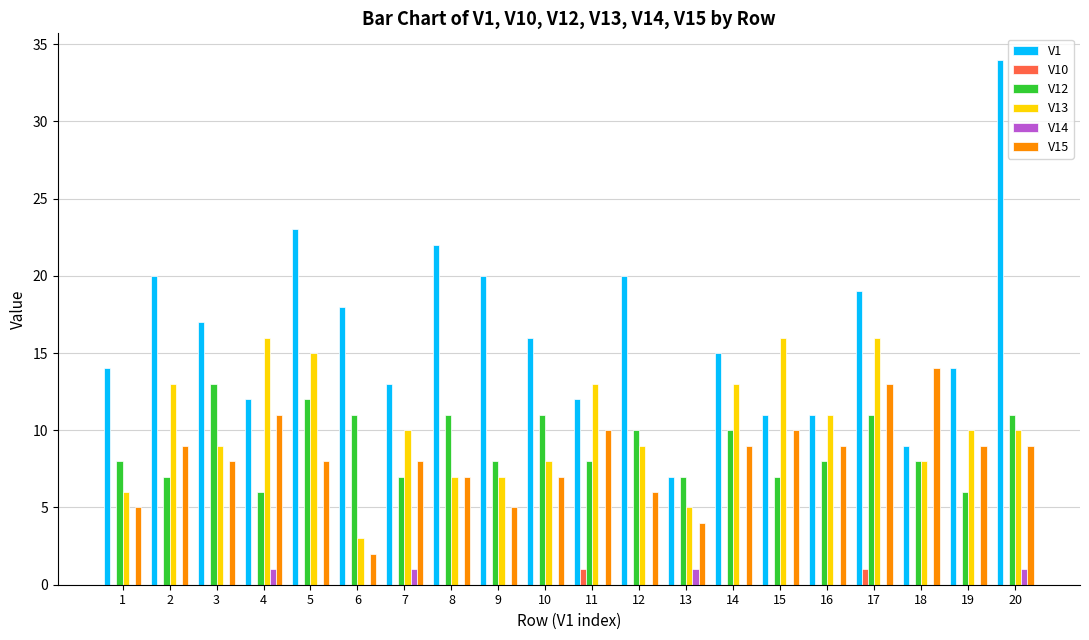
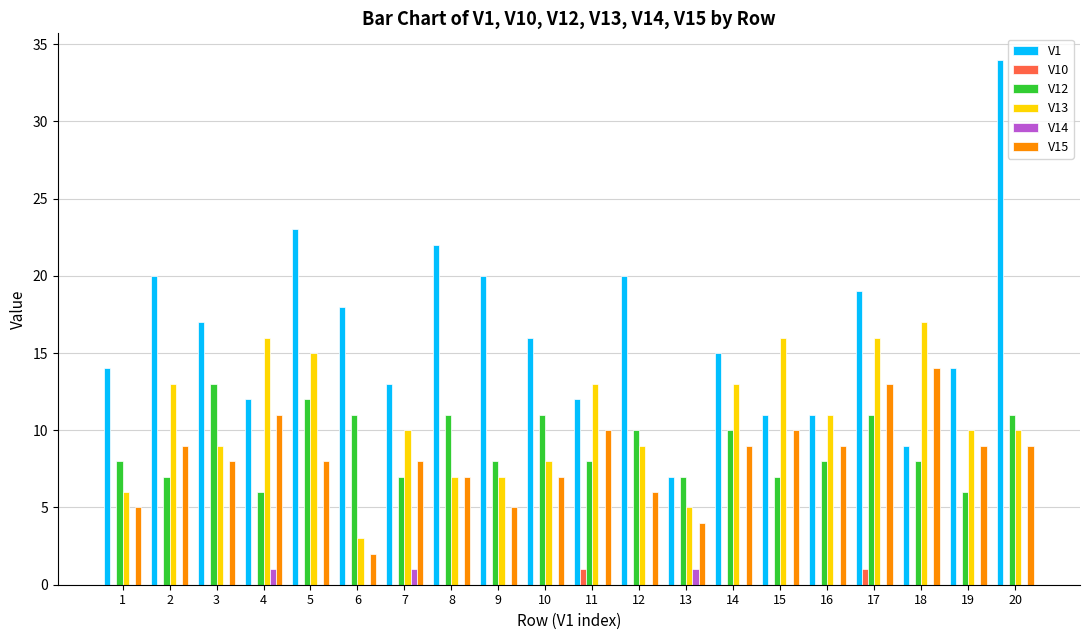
  {
    "V1": {
      "1": 14,
      "2": 20,
      "3": 17,
      "4": 12,
      "5": 23,
      "6": 18,
      "7": 13,
      "8": 22,
      "9": 20,
      "10": 16,
      "11": 12,
      "12": 20,
      "13": 7,
      "14": 15,
      "15": 11,
      "16": 11,
      "17": 19,
      "18": 9,
      "19": 14,
      "20": 34
    },
    "V10": {
      "1": 0,
      "2": 0,
      "3": 0,
      "4": 0,
      "5": 0,
      "6": 0,
      "7": 0,
      "8": 0,
      "9": 0,
      "10": 0,
      "11": 1,
      "12": 0,
      "13": 0,
      "14": 0,
      "15": 0,
      "16": 0,
      "17": 1,
      "18": 0,
      "19": 0,
      "20": 0
    },
    "V12": {
      "1": 8,
      "2": 7,
      "3": 13,
      "4": 6,
      "5": 12,
      "6": 11,
      "7": 7,
      "8": 11,
      "9": 8,
      "10": 11,
      "11": 8,
      "12": 10,
      "13": 7,
      "14": 10,
      "15": 7,
      "16": 8,
      "17": 11,
      "18": 8,
      "19": 6,
      "20": 11
    },
    "V13": {
      "1": 6,
      "2": 13,
      "3": 9,
      "4": 16,
      "5": 15,
      "6": 3,
      "7": 10,
      "8": 7,
      "9": 7,
      "10": 8,
      "11": 13,
      "12": 9,
      "13": 5,
      "14": 13,
      "15": 16,
      "16": 11,
      "17": 16,
-     "18": 8,
+     "18": 17,
      "19": 10,
      "20": 10
    },
    "V14": {
      "1": 0,
      "2": 0,
      "3": 0,
      "4": 1,
      "5": 0,
      "6": 0,
      "7": 1,
      "8": 0,
      "9": 0,
      "10": 0,
      "11": 0,
      "12": 0,
      "13": 1,
      "14": 0,
      "15": 0,
      "16": 0,
      "17": 0,
      "18": 0,
      "19": 0,
-     "20": 1
+     "20": 0
    },
    "V15": {
      "1": 5,
      "2": 9,
      "3": 8,
      "4": 11,
      "5": 8,
      "6": 2,
      "7": 8,
      "8": 7,
      "9": 5,
      "10": 7,
      "11": 10,
      "12": 6,
      "13": 4,
      "14": 9,
      "15": 10,
      "16": 9,
      "17": 13,
      "18": 14,
      "19": 9,
      "20": 9
    }
  }
